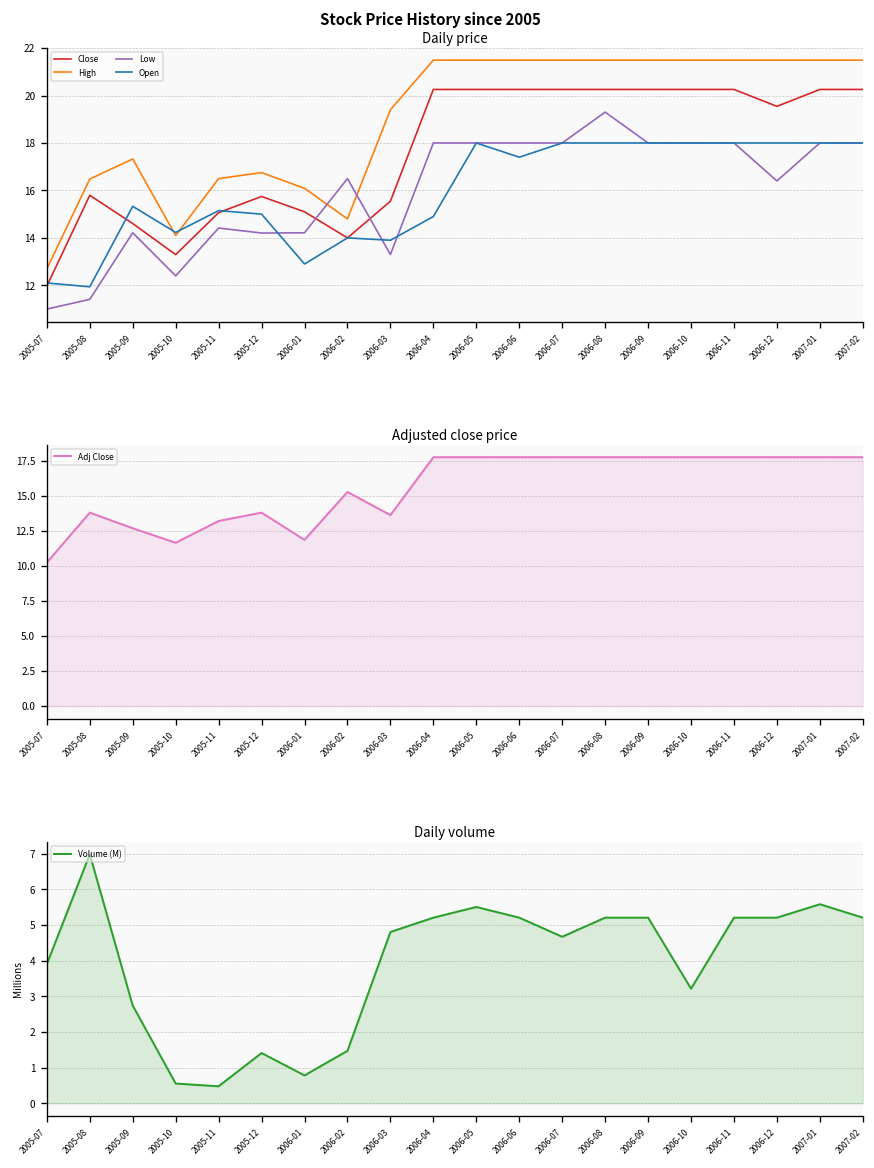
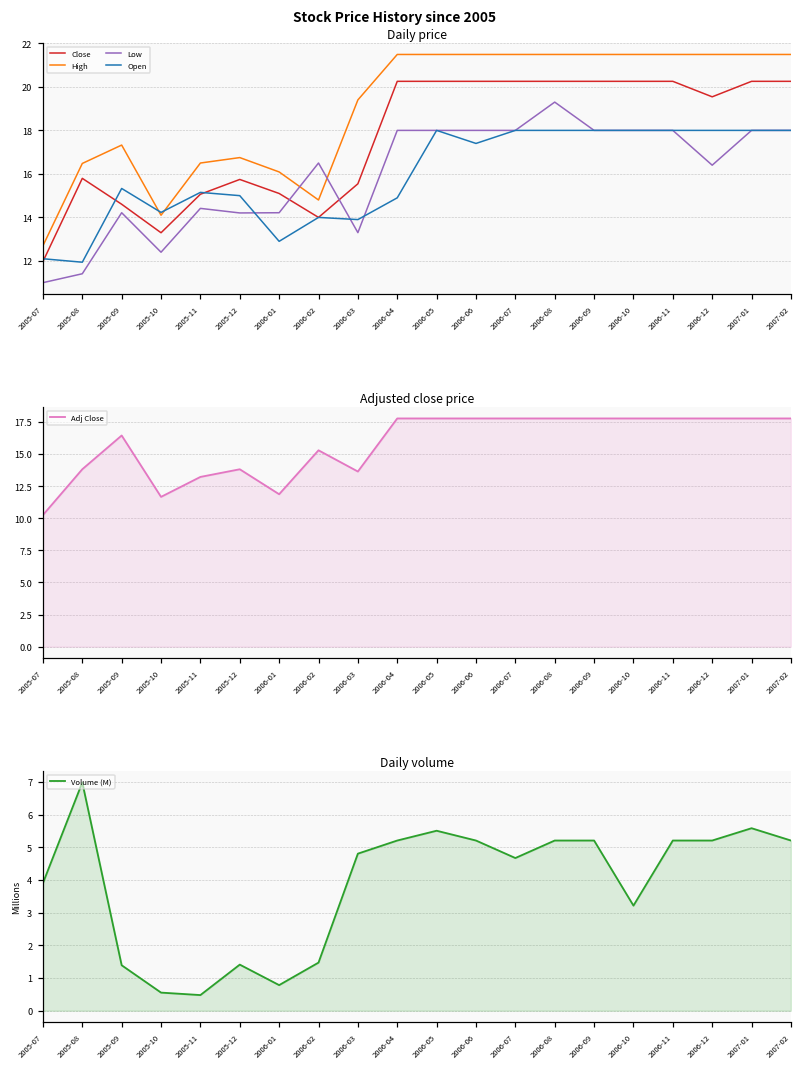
  {
    "Daily price": {
      "Close": {
        "2005-08": 15.8,
        "2005-09": 14.6,
        "2005-10": 13.3,
        "2005-12": 15.7,
        "2006-01": 15.1,
        "2006-03": 15.5,
        "2006-04": 20.3,
        "2006-05": 20.3,
        "2006-06": 20.3,
        "2006-07": 20.3,
        "2006-08": 20.3,
        "2006-09": 20.3,
        "2006-10": 20.3,
        "2006-11": 20.3,
        "2006-12": 19.5,
        "2007-01": 20.3,
        "2007-02": 20.3
      },
      "High": {
        "2005-07": 12.7,
        "2005-08": 16.5,
        "2005-09": 17.3,
        "2005-11": 16.5,
        "2005-12": 16.8,
        "2006-01": 16.1,
        "2006-02": 14.8,
        "2006-03": 19.4,
        "2006-04": 21.5,
        "2006-05": 21.5,
        "2006-06": 21.5,
        "2006-07": 21.5,
        "2006-08": 21.5,
        "2006-09": 21.5,
        "2006-10": 21.5,
        "2006-11": 21.5,
        "2006-12": 21.5,
        "2007-01": 21.5,
        "2007-02": 21.5
      },
      "Low": {
        "2005-07": 11.0,
        "2005-08": 11.4,
        "2005-09": 14.2,
        "2005-10": 12.4,
        "2005-11": 14.4,
        "2005-12": 14.2,
        "2006-01": 14.2,
        "2006-02": 16.5,
        "2006-03": 13.3,
        "2006-04": 18.0,
        "2006-06": 18.0,
        "2006-08": 19.3,
        "2006-12": 16.4
      },
      "Open": {
        "2005-08": 11.9,
        "2005-09": 15.3,
        "2005-12": 15.0,
        "2006-01": 12.9,
        "2006-03": 13.9,
        "2006-04": 14.9,
        "2006-06": 17.4,
        "2006-08": 18.0,
        "2006-12": 18.0
      }
    },
    "Adjusted close price": {
      "2005-07": 10.2,
      "2005-08": 13.8,
-     "2005-09": 12.7,
+     "2005-09": 16.4,
      "2005-10": 11.7,
      "2005-11": 13.2,
      "2005-12": 13.8,
      "2006-01": 11.9,
      "2006-02": 15.3,
      "2006-03": 13.6,
      "2006-04": 17.8,
      "2006-05": 17.8,
      "2006-06": 17.8,
      "2006-07": 17.8,
      "2006-08": 17.8,
      "2006-09": 17.8,
      "2006-10": 17.8,
      "2006-11": 17.8,
      "2006-12": 17.8,
      "2007-01": 17.8,
      "2007-02": 17.8
    },
    "Daily volume": {
      "2005-07": 3.9,
-     "2005-09": 2.7,
+     "2005-09": 1.4,
      "2005-10": 0.6,
      "2005-11": 0.5,
      "2005-12": 1.4,
      "2006-01": 0.8,
      "2006-02": 1.5,
      "2006-03": 4.8,
      "2006-04": 5.2,
      "2006-05": 5.5,
      "2006-06": 5.2,
      "2006-07": 4.7,
      "2006-08": 5.2,
      "2006-09": 5.2,
      "2006-10": 3.2,
      "2006-11": 5.2,
      "2006-12": 5.2,
      "2007-01": 5.6,
      "2007-02": 5.2
    }
  }
